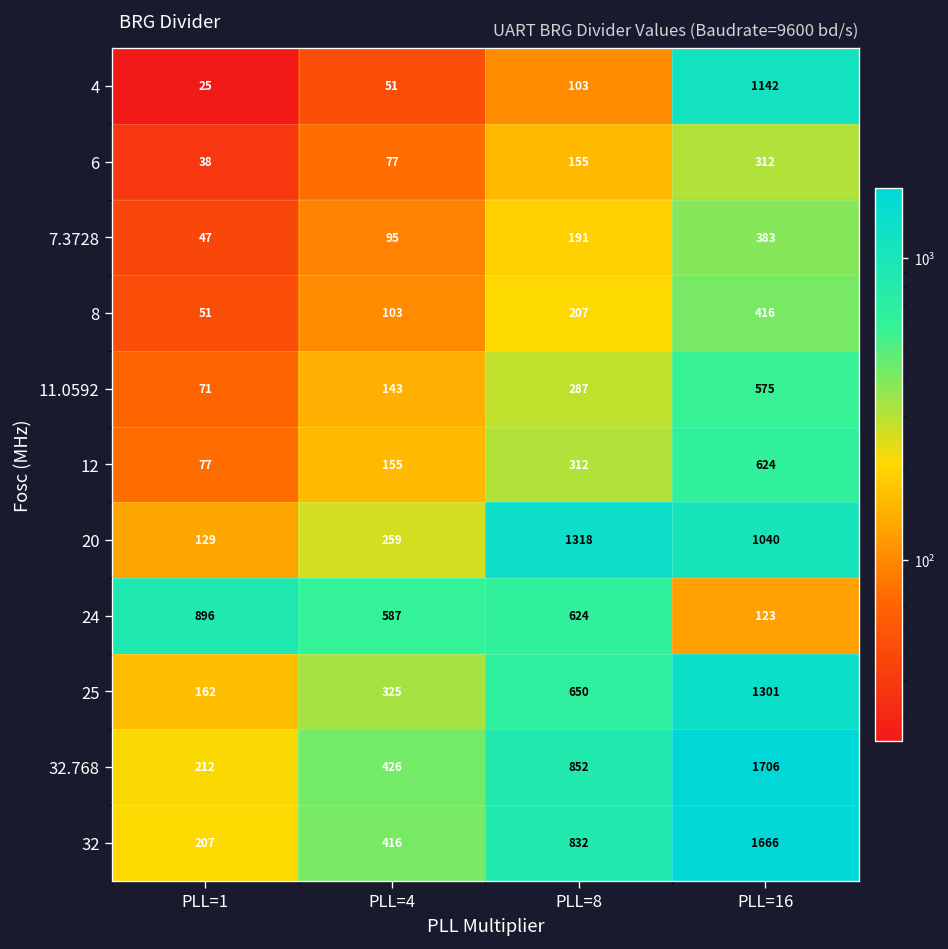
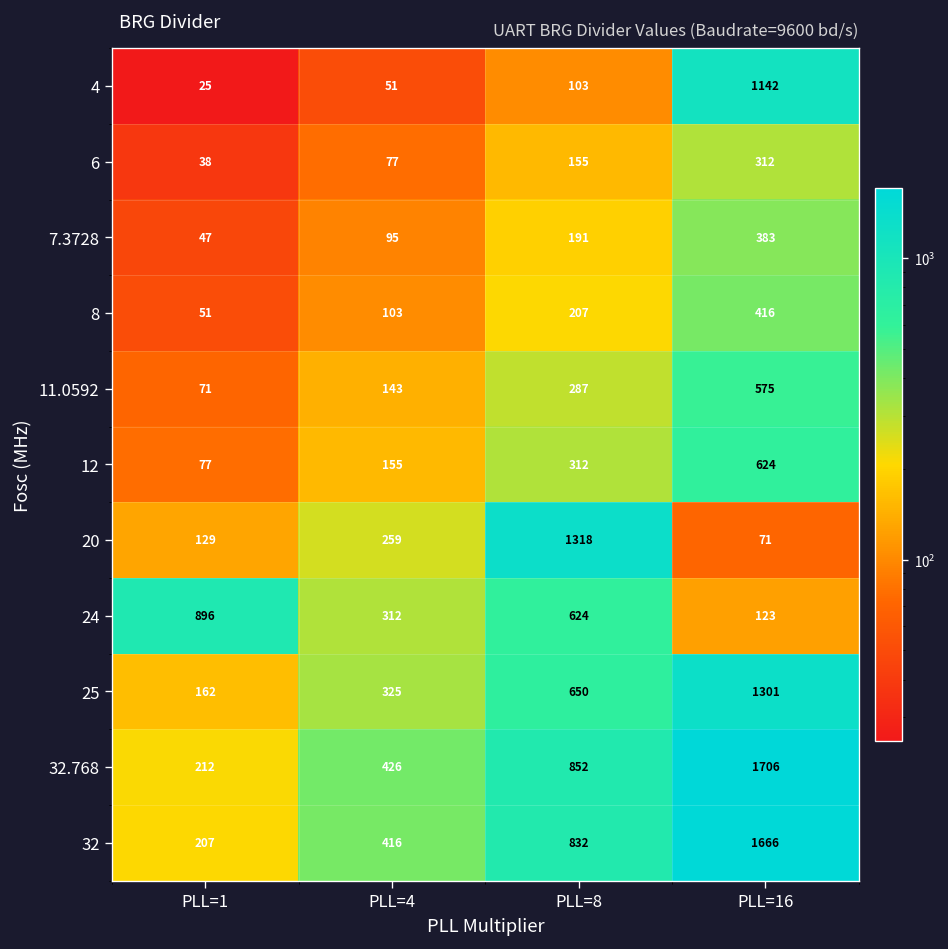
  {
    "4": {
      "PLL=1": 25,
      "PLL=4": 51,
      "PLL=8": 103,
      "PLL=16": 1142
    },
    "6": {
      "PLL=1": 38,
      "PLL=4": 77,
      "PLL=8": 155,
      "PLL=16": 312
    },
    "7.3728": {
      "PLL=1": 47,
      "PLL=4": 95,
      "PLL=8": 191,
      "PLL=16": 383
    },
    "8": {
      "PLL=1": 51,
      "PLL=4": 103,
      "PLL=8": 207,
      "PLL=16": 416
    },
    "11.0592": {
      "PLL=1": 71,
      "PLL=4": 143,
      "PLL=8": 287,
      "PLL=16": 575
    },
    "12": {
      "PLL=1": 77,
      "PLL=4": 155,
      "PLL=8": 312,
      "PLL=16": 624
    },
    "20": {
      "PLL=1": 129,
      "PLL=4": 259,
      "PLL=8": 1318,
-     "PLL=16": 1040
+     "PLL=16": 71
    },
    "24": {
      "PLL=1": 896,
-     "PLL=4": 587,
+     "PLL=4": 312,
      "PLL=8": 624,
      "PLL=16": 123
    },
    "25": {
      "PLL=1": 162,
      "PLL=4": 325,
      "PLL=8": 650,
      "PLL=16": 1301
    },
    "32.768": {
      "PLL=1": 212,
      "PLL=4": 426,
      "PLL=8": 852,
      "PLL=16": 1706
    },
    "32": {
      "PLL=1": 207,
      "PLL=4": 416,
      "PLL=8": 832,
      "PLL=16": 1666
    }
  }
